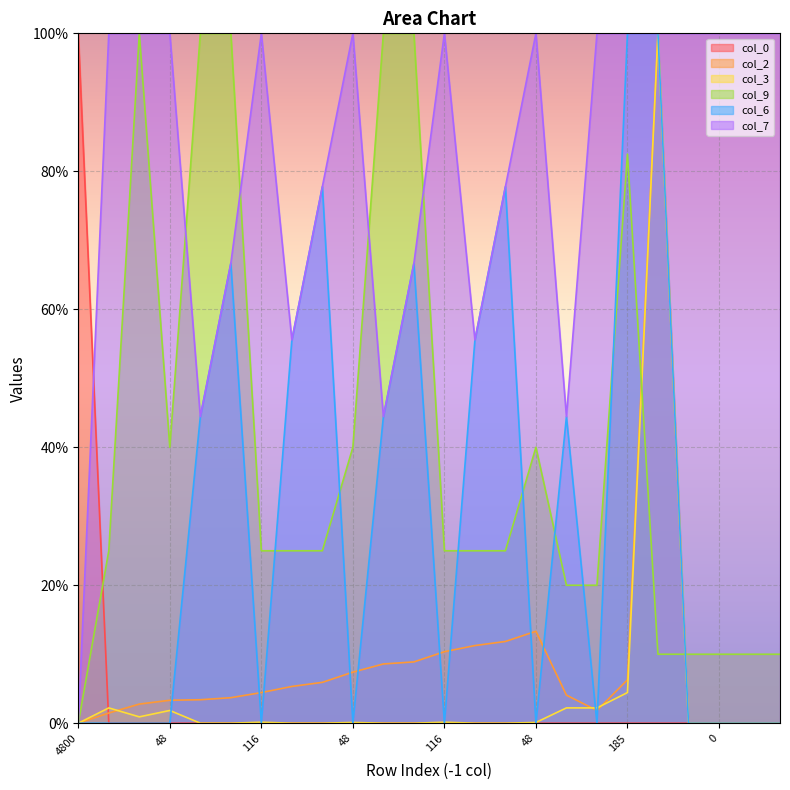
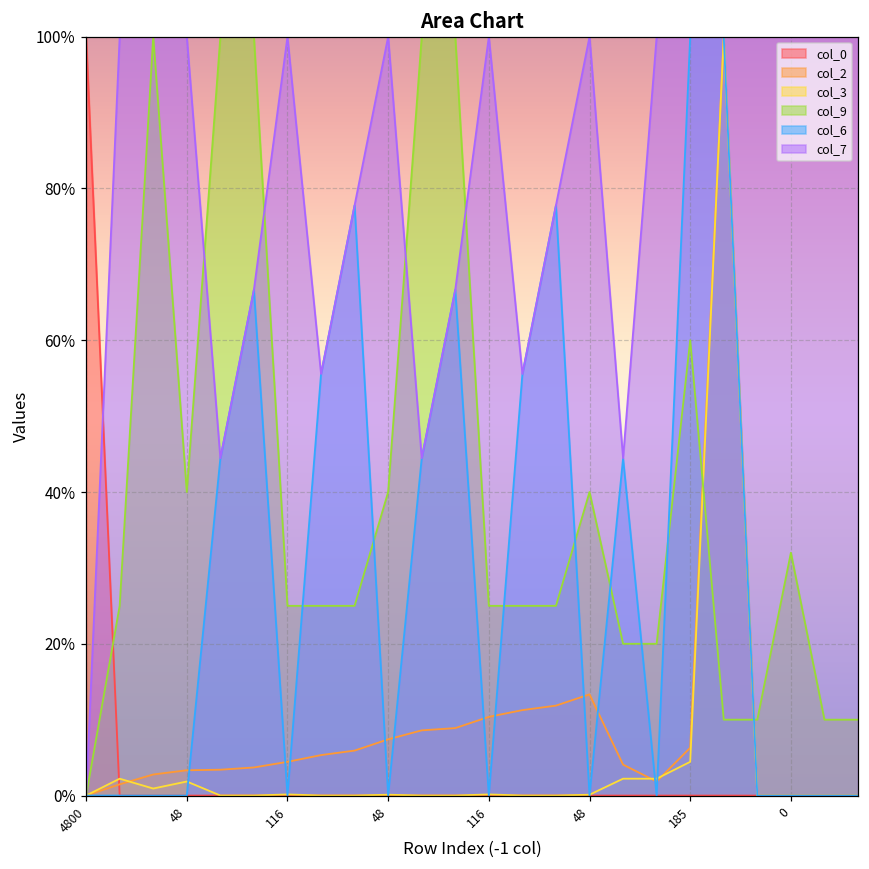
  {
    "col_9": {
-     "185": "83%",
-     "0": "10%"
+     "185": "60%",
+     "0": "32%"
    },
    "col_7": {
      "0": "100%"
    }
  }
